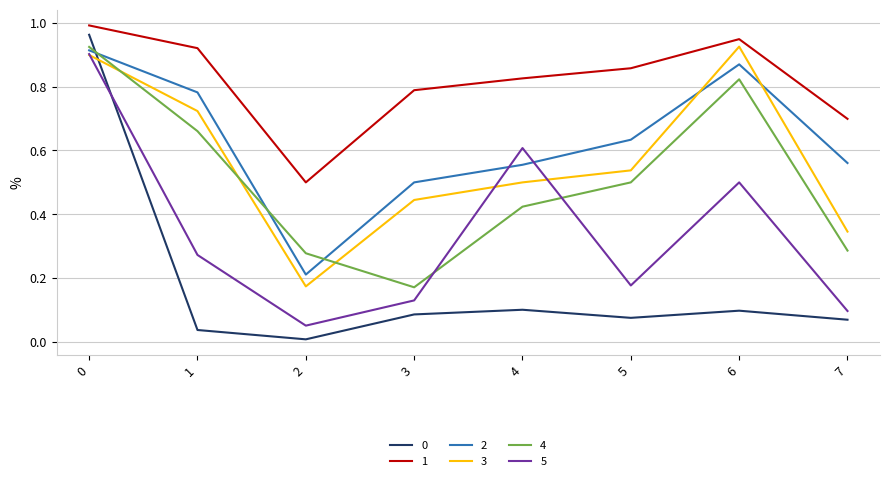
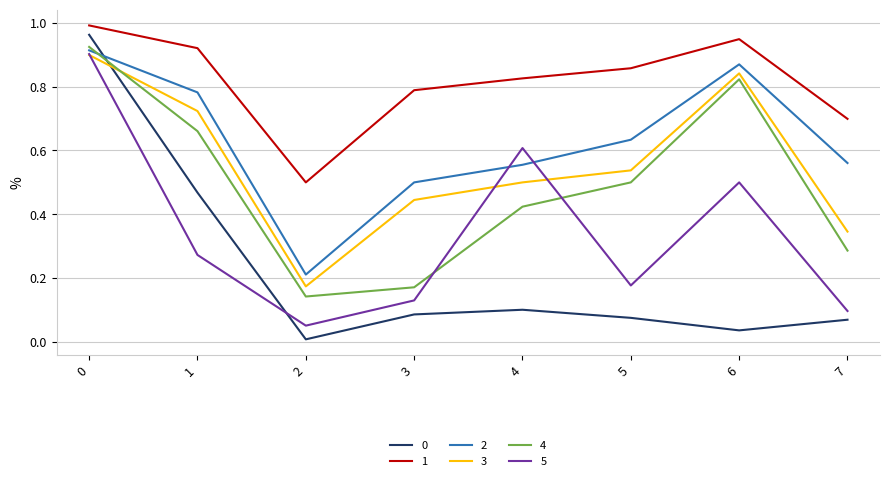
  {
    "0": {
      "0": 0.96,
-     "1": 0.04,
+     "1": 0.47,
      "2": 0.01,
      "3": 0.09,
      "4": 0.10,
      "5": 0.08,
-     "6": 0.10,
+     "6": 0.04,
      "7": 0.07
    },
    "1": {
      "0": 0.99,
      "1": 0.92,
      "2": 0.50,
      "3": 0.79,
      "4": 0.83,
      "5": 0.86,
      "6": 0.95,
      "7": 0.70
    },
    "2": {
      "0": 0.91,
      "1": 0.78,
      "2": 0.21,
      "3": 0.50,
      "4": 0.56,
      "5": 0.63,
      "6": 0.87,
      "7": 0.56
    },
    "3": {
      "1": 0.72,
      "2": 0.17,
      "3": 0.44,
      "4": 0.50,
      "5": 0.54,
-     "6": 0.93,
+     "6": 0.84,
      "7": 0.35
    },
    "4": {
      "0": 0.92,
      "1": 0.66,
-     "2": 0.28,
+     "2": 0.14,
      "3": 0.17,
      "4": 0.42,
      "5": 0.50,
      "6": 0.82,
      "7": 0.29
    },
    "5": {
      "1": 0.27,
      "2": 0.05,
      "3": 0.13,
      "4": 0.61,
      "5": 0.18,
      "6": 0.50,
      "7": 0.10
    }
  }
